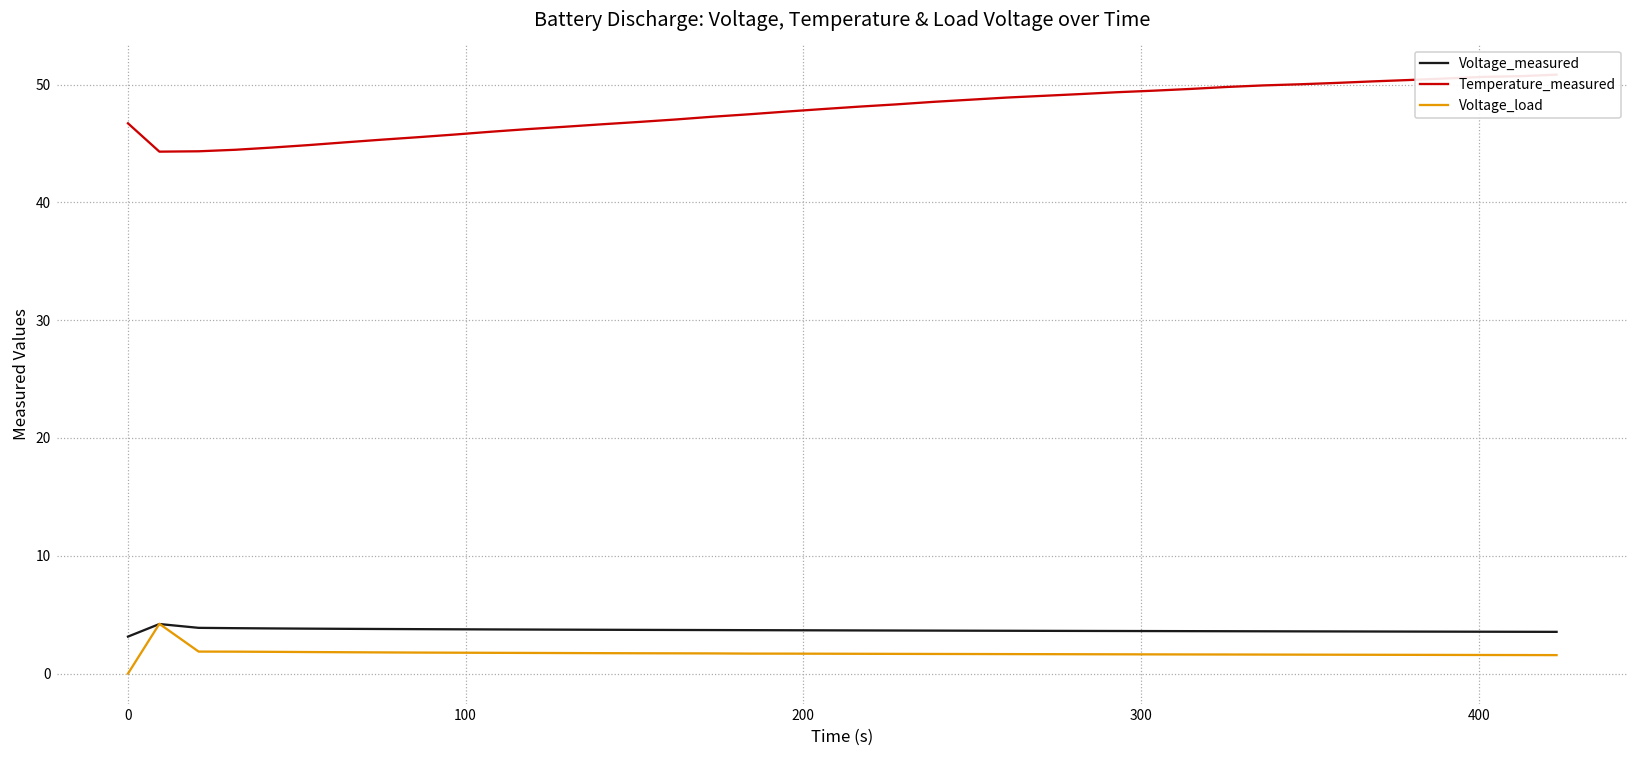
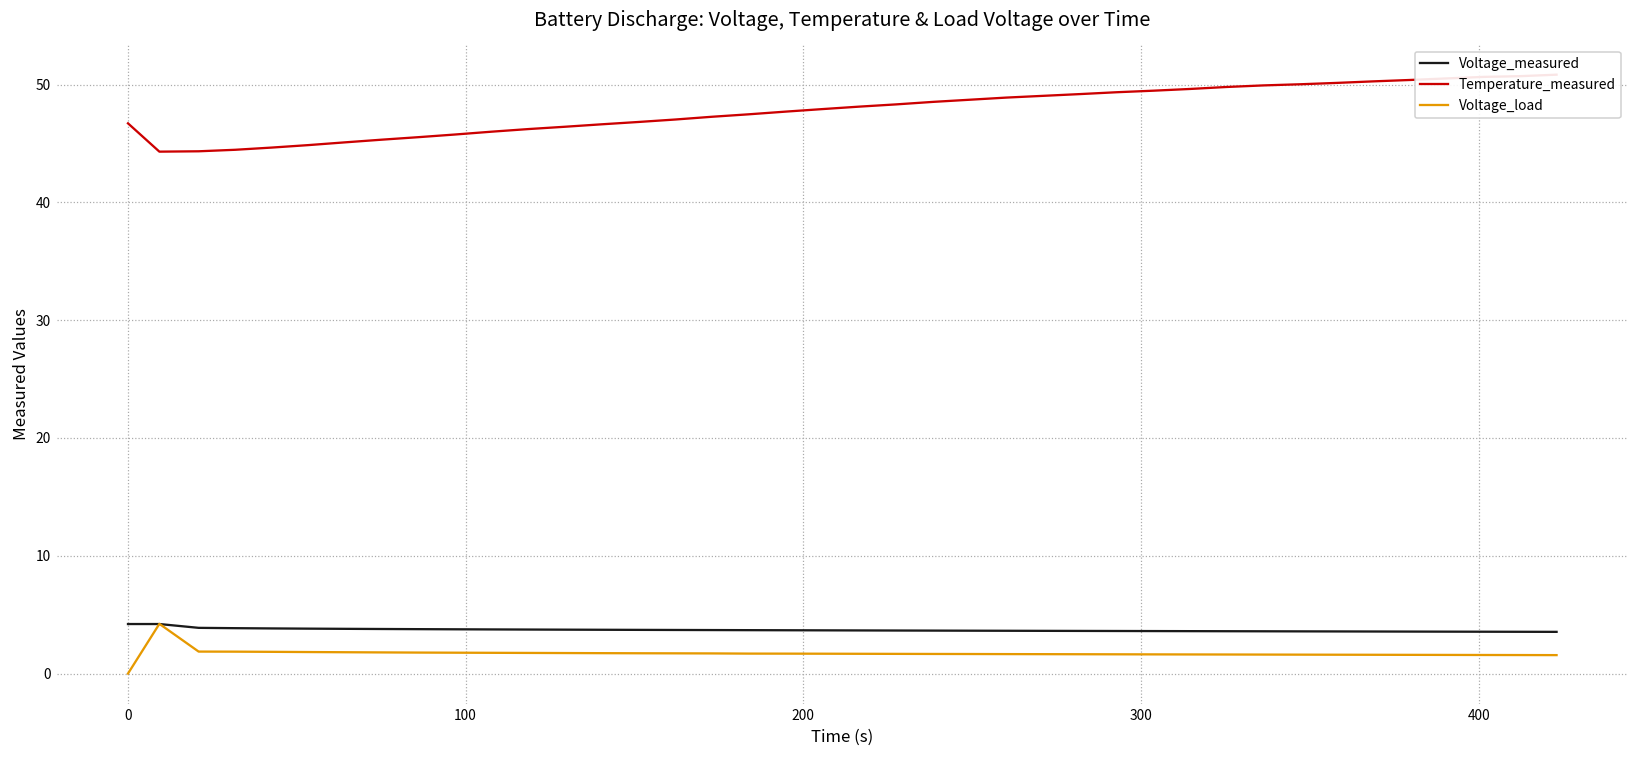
  {
    "Voltage_measured": {
-     "0": 3.1
+     "0": 4.2
    },
    "Temperature_measured": {
      "0": 46.7
    },
    "Voltage_load": {
      "0": 0.0
    }
  }
